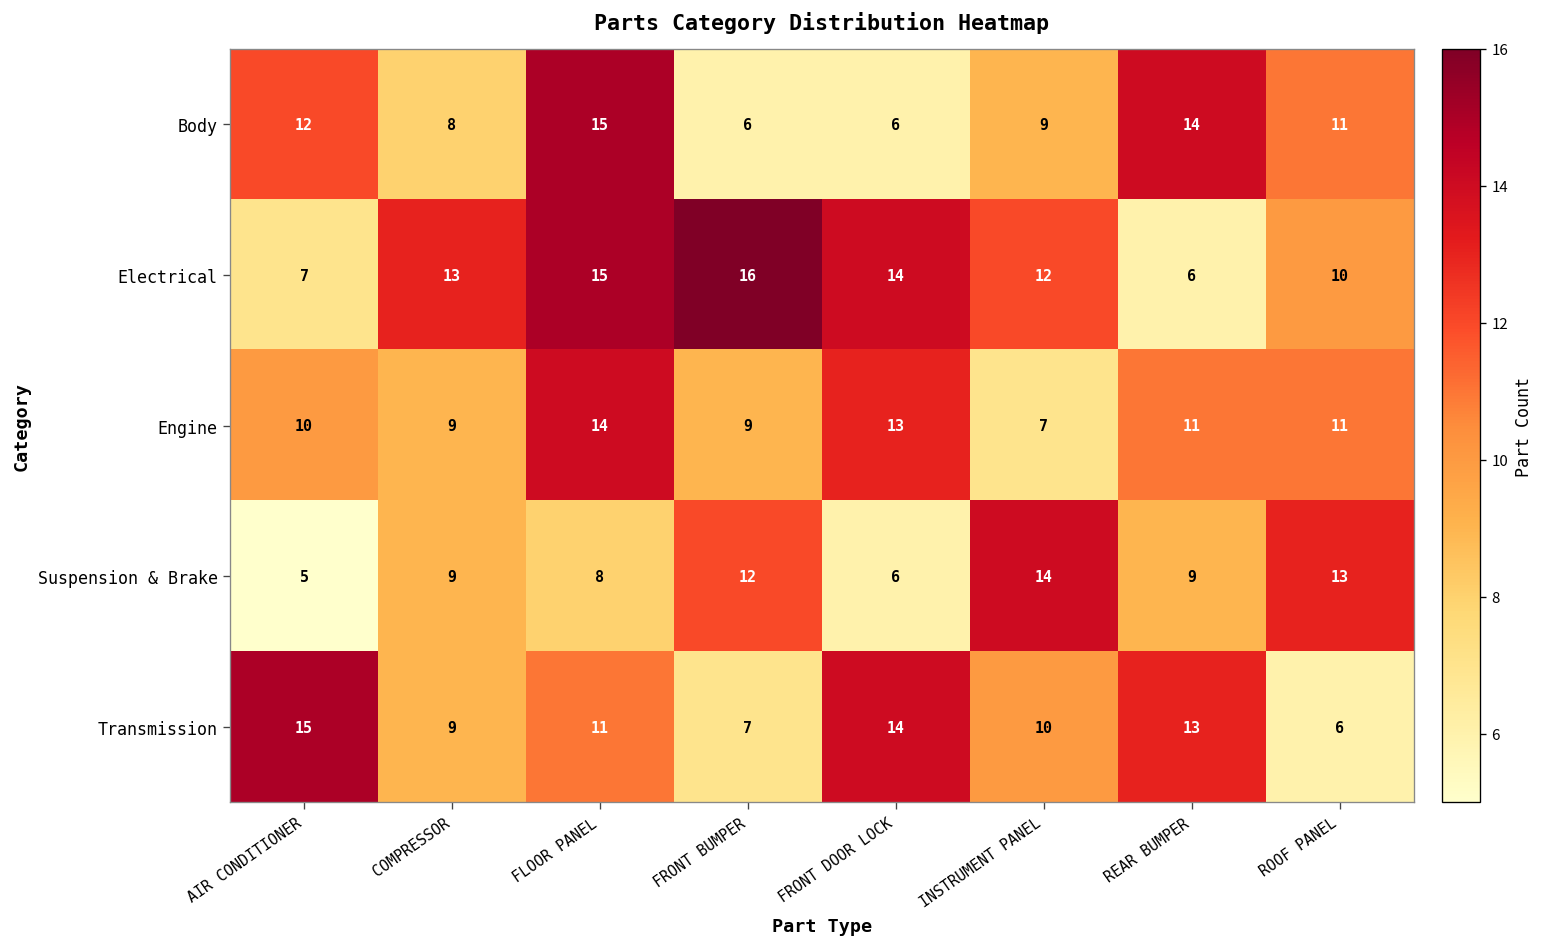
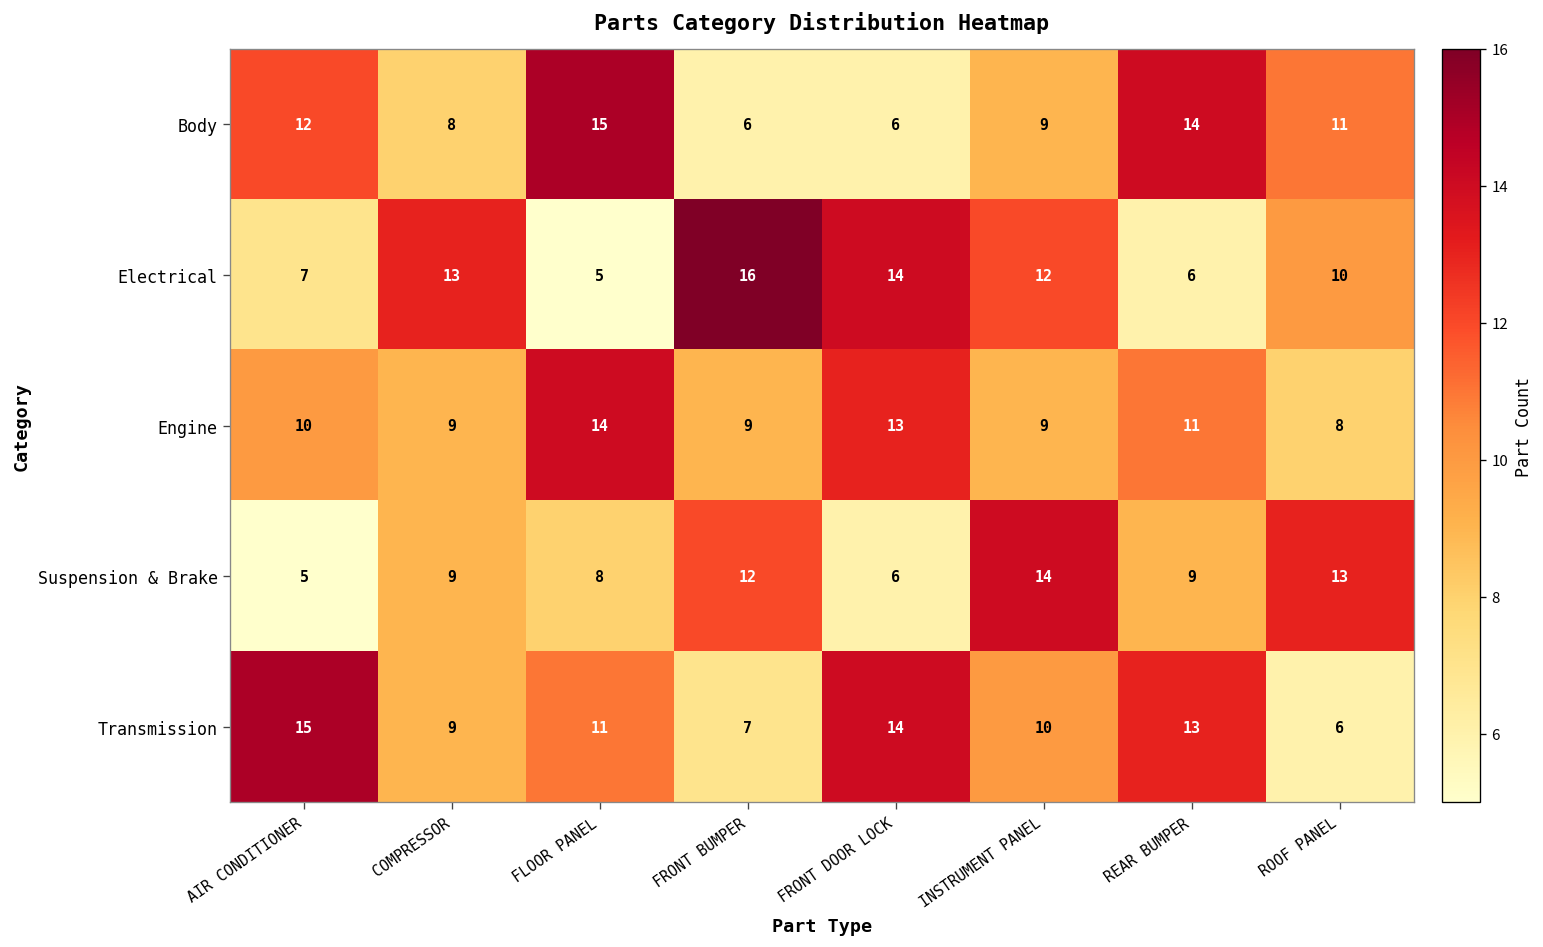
  {
    "Body": {
      "AIR CONDITIONER": 12,
      "COMPRESSOR": 8,
      "FLOOR PANEL": 15,
      "FRONT BUMPER": 6,
      "FRONT DOOR LOCK": 6,
      "INSTRUMENT PANEL": 9,
      "REAR BUMPER": 14,
      "ROOF PANEL": 11
    },
    "Electrical": {
      "AIR CONDITIONER": 7,
      "COMPRESSOR": 13,
-     "FLOOR PANEL": 15,
+     "FLOOR PANEL": 5,
      "FRONT BUMPER": 16,
      "FRONT DOOR LOCK": 14,
      "INSTRUMENT PANEL": 12,
      "REAR BUMPER": 6,
      "ROOF PANEL": 10
    },
    "Engine": {
      "AIR CONDITIONER": 10,
      "COMPRESSOR": 9,
      "FLOOR PANEL": 14,
      "FRONT BUMPER": 9,
      "FRONT DOOR LOCK": 13,
-     "INSTRUMENT PANEL": 7,
+     "INSTRUMENT PANEL": 9,
      "REAR BUMPER": 11,
-     "ROOF PANEL": 11
+     "ROOF PANEL": 8
    },
    "Suspension & Brake": {
      "AIR CONDITIONER": 5,
      "COMPRESSOR": 9,
      "FLOOR PANEL": 8,
      "FRONT BUMPER": 12,
      "FRONT DOOR LOCK": 6,
      "INSTRUMENT PANEL": 14,
      "REAR BUMPER": 9,
      "ROOF PANEL": 13
    },
    "Transmission": {
      "AIR CONDITIONER": 15,
      "COMPRESSOR": 9,
      "FLOOR PANEL": 11,
      "FRONT BUMPER": 7,
      "FRONT DOOR LOCK": 14,
      "INSTRUMENT PANEL": 10,
      "REAR BUMPER": 13,
      "ROOF PANEL": 6
    }
  }
